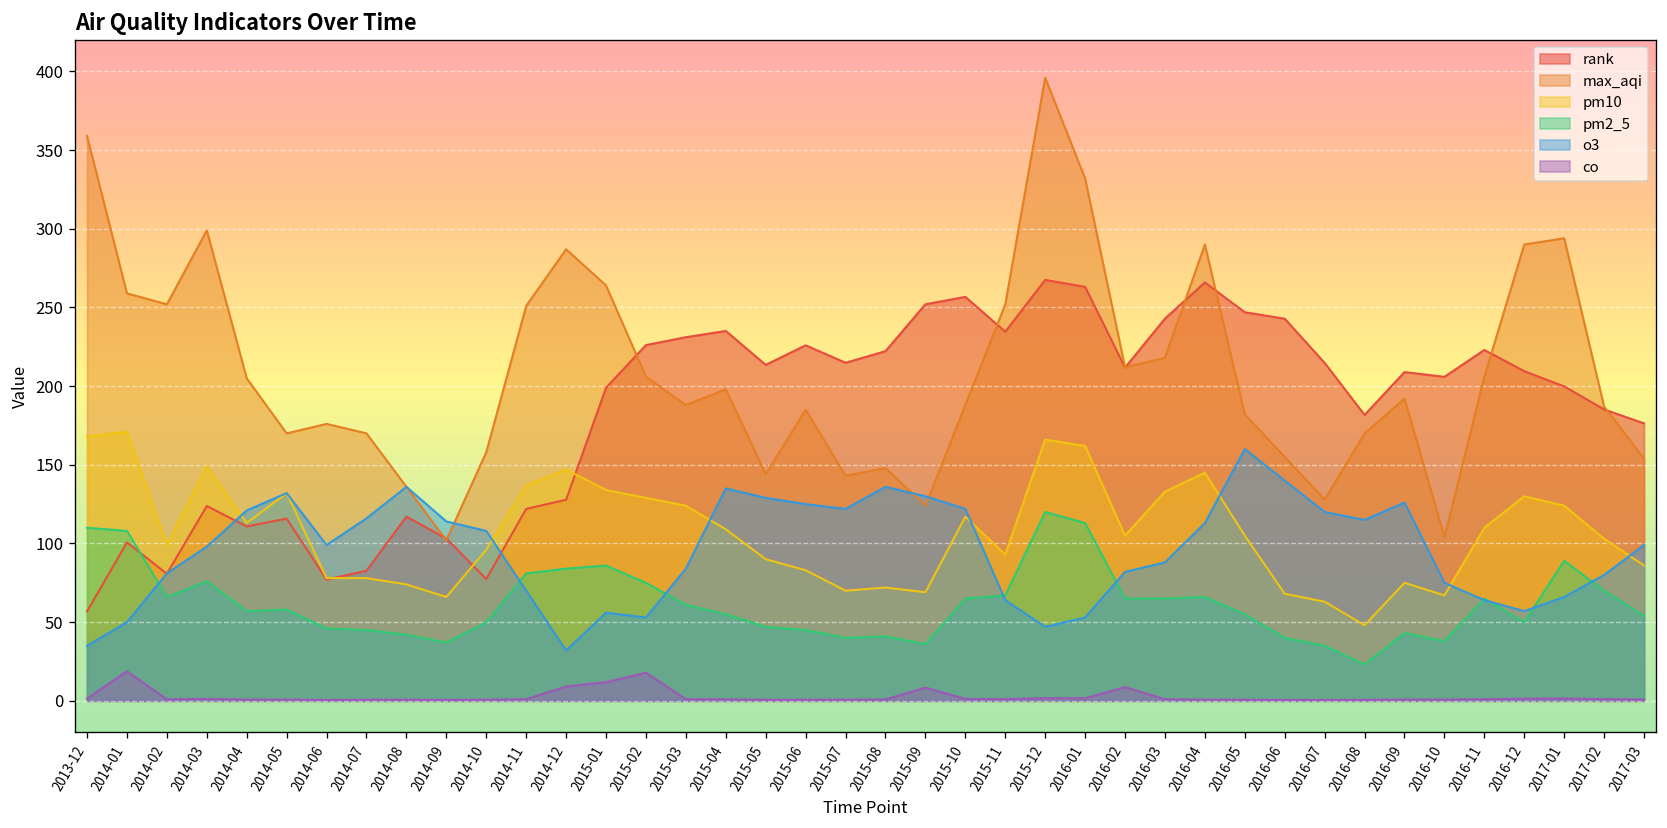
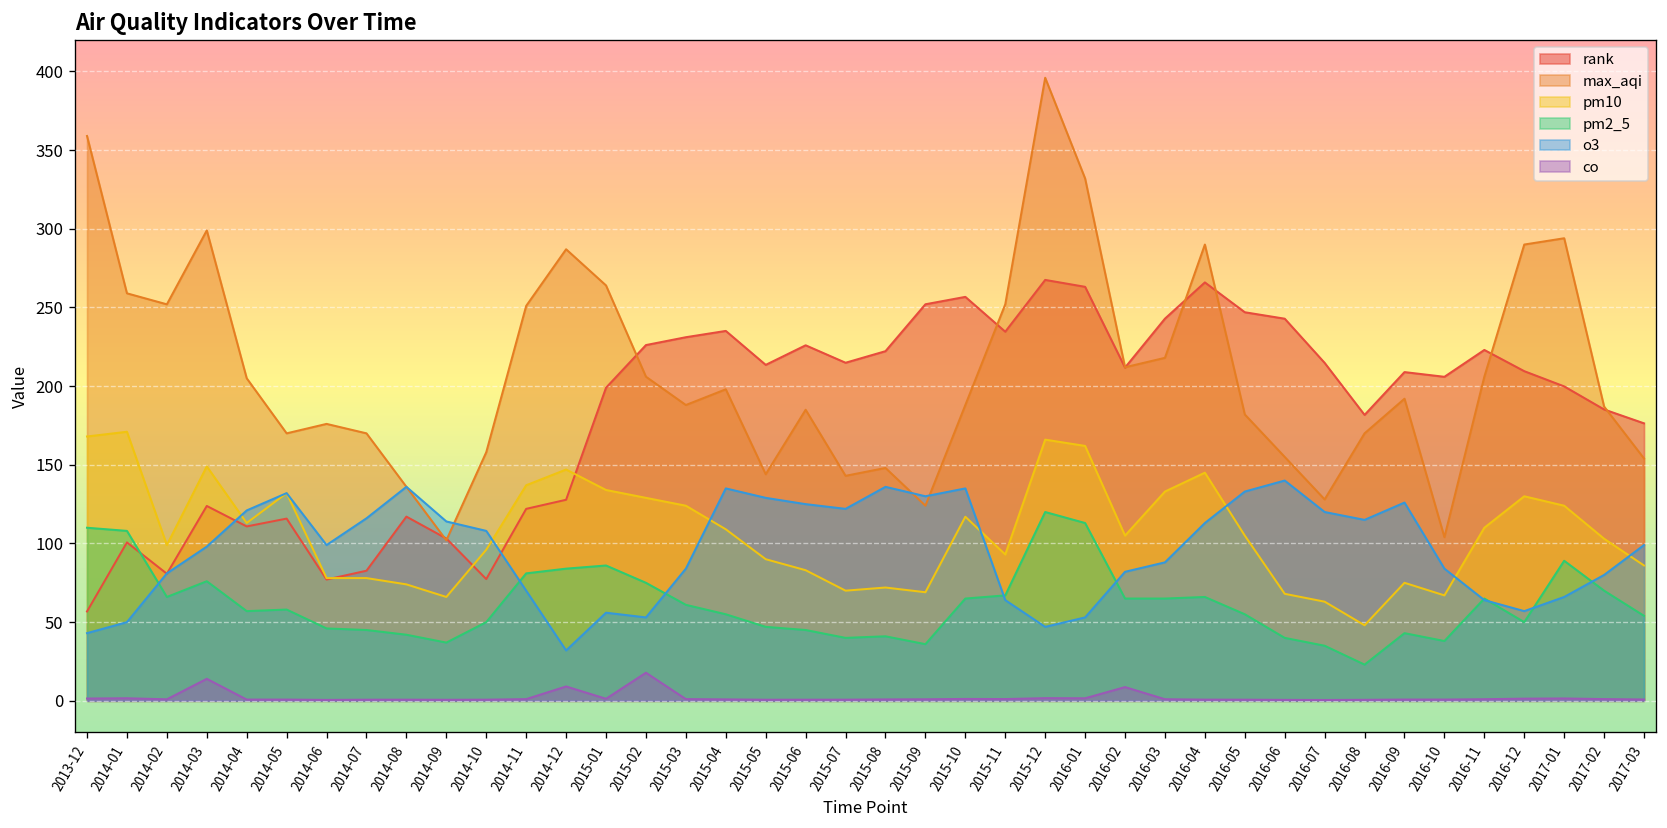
  {
    "pm2_5": {
      "2013-12": 110,
      "2014-01": 108,
      "2014-02": 66,
      "2014-03": 76,
      "2014-04": 57,
      "2014-05": 58,
      "2014-06": 46,
      "2014-07": 45,
      "2014-08": 42,
      "2014-09": 37,
      "2014-10": 50,
      "2014-11": 81,
      "2014-12": 84,
      "2015-01": 86,
      "2015-02": 75,
      "2015-03": 61,
      "2015-04": 55,
      "2015-05": 47,
      "2015-06": 45,
      "2015-07": 40,
      "2015-08": 41,
      "2015-09": 36,
      "2015-10": 65,
      "2015-11": 67,
      "2015-12": 120,
      "2016-01": 113,
      "2016-02": 65,
      "2016-03": 65,
      "2016-04": 66,
      "2016-05": 55,
      "2016-06": 40,
      "2016-07": 35,
      "2016-08": 23,
      "2016-09": 43,
      "2016-10": 38,
      "2016-12": 50,
      "2017-01": 89,
      "2017-02": 70,
      "2017-03": 54
    },
    "o3": {
-     "2013-12": 35,
+     "2013-12": 43,
      "2014-01": 50,
      "2014-03": 98,
      "2014-04": 121,
      "2014-06": 99,
      "2014-07": 116,
      "2014-09": 114,
      "2014-10": 108,
      "2014-11": 70,
      "2014-12": 32,
      "2015-01": 56,
      "2015-02": 53,
      "2015-03": 84,
      "2015-04": 135,
      "2015-05": 129,
      "2015-06": 125,
      "2015-07": 122,
      "2015-08": 136,
      "2015-09": 130,
-     "2015-10": 122,
+     "2015-10": 135,
      "2015-11": 64,
      "2015-12": 47,
      "2016-01": 53,
      "2016-02": 82,
      "2016-03": 88,
      "2016-04": 113,
-     "2016-05": 160,
+     "2016-05": 133,
      "2016-06": 140,
      "2016-07": 120,
      "2016-08": 115,
      "2016-09": 126,
-     "2016-10": 75,
+     "2016-10": 84,
      "2016-12": 57,
      "2017-01": 66,
      "2017-02": 80,
      "2017-03": 99
    },
    "co": {
      "2013-12": 1,
-     "2014-01": 19,
+     "2014-01": 2,
      "2014-02": 1,
-     "2014-03": 1,
+     "2014-03": 14,
      "2014-04": 1,
      "2014-05": 1,
      "2014-06": 1,
      "2014-07": 1,
      "2014-08": 1,
      "2014-09": 1,
      "2014-10": 1,
      "2014-11": 1,
      "2014-12": 9,
-     "2015-01": 12,
+     "2015-01": 1,
      "2015-02": 18,
      "2015-03": 1,
      "2015-04": 1,
      "2015-05": 1,
      "2015-06": 1,
      "2015-07": 1,
      "2015-08": 1,
-     "2015-09": 8,
+     "2015-09": 1,
      "2015-10": 1,
      "2015-11": 1,
      "2015-12": 2,
      "2016-01": 2,
      "2016-02": 9,
      "2016-03": 1,
      "2016-04": 1,
      "2016-05": 1,
      "2016-06": 1,
      "2016-07": 1,
      "2016-08": 1,
      "2016-09": 1,
      "2016-10": 1,
      "2016-11": 1,
      "2016-12": 1,
      "2017-01": 1,
      "2017-02": 1,
      "2017-03": 1
    }
  }
